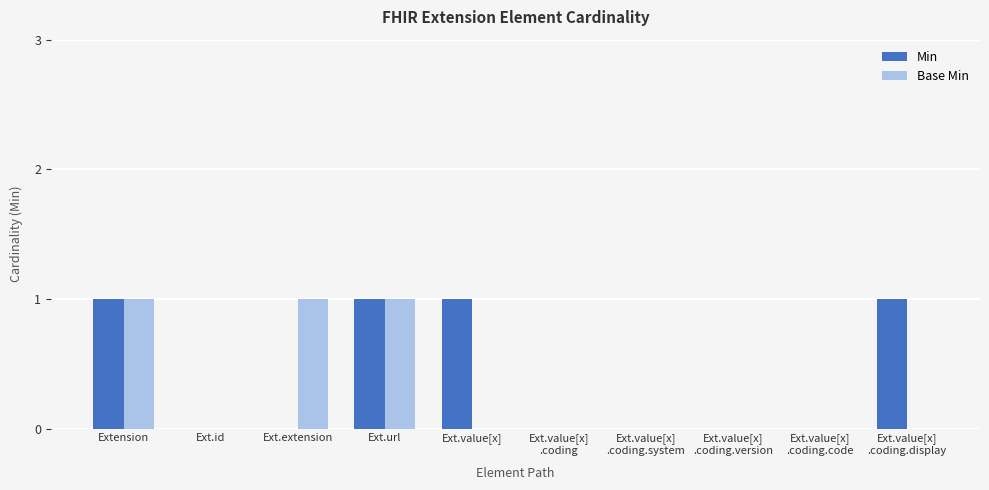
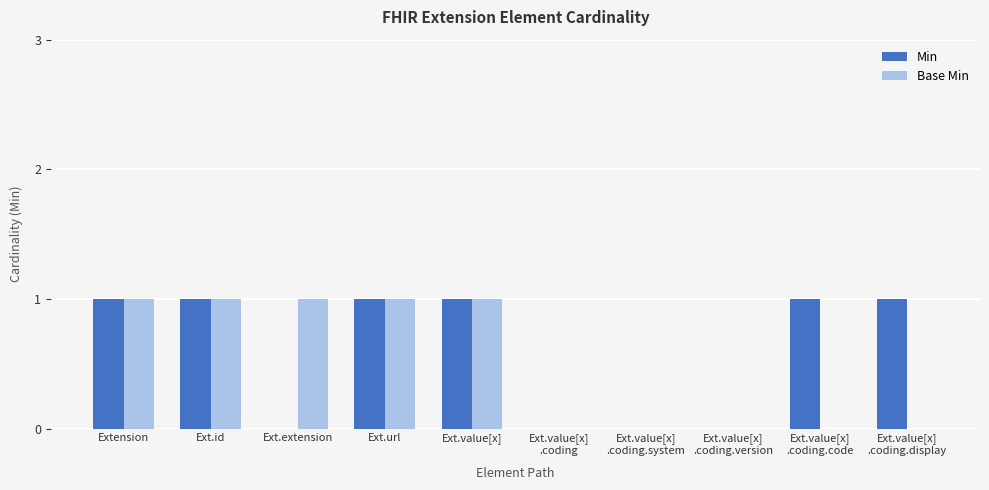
  {
    "Min": {
      "Extension": 1,
-     "Ext.id": 0,
+     "Ext.id": 1,
      "Ext.extension": 0,
      "Ext.url": 1,
      "Ext.value[x]": 1,
      "Ext.value[x] .coding": 0,
      "Ext.value[x] .coding.system": 0,
      "Ext.value[x] .coding.version": 0,
-     "Ext.value[x] .coding.code": 0,
+     "Ext.value[x] .coding.code": 1,
      "Ext.value[x] .coding.display": 1
    },
    "Base Min": {
      "Extension": 1,
-     "Ext.id": 0,
+     "Ext.id": 1,
      "Ext.extension": 1,
      "Ext.url": 1,
-     "Ext.value[x]": 0,
+     "Ext.value[x]": 1,
      "Ext.value[x] .coding": 0,
      "Ext.value[x] .coding.system": 0,
      "Ext.value[x] .coding.version": 0,
      "Ext.value[x] .coding.code": 0,
      "Ext.value[x] .coding.display": 0
    }
  }
